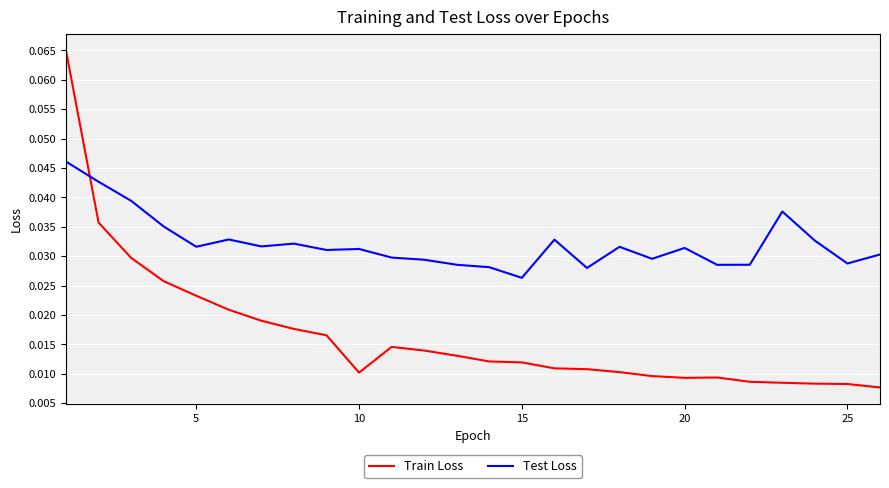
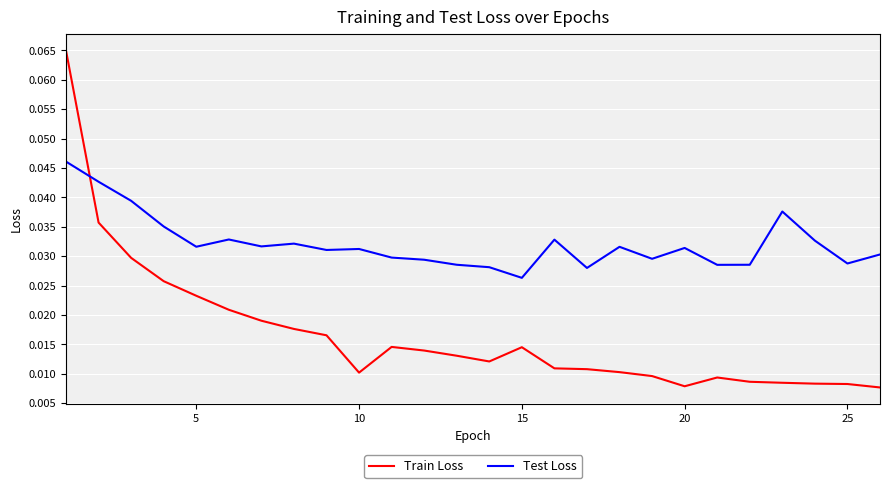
  {
    "Train Loss": {
      "5": 0.023,
      "10": 0.010,
-     "15": 0.012,
-     "20": 0.009,
+     "15": 0.015,
+     "20": 0.008,
      "25": 0.008
    },
    "Test Loss": {
      "5": 0.032,
      "10": 0.031,
      "15": 0.026,
      "20": 0.031,
      "25": 0.029
    }
  }
